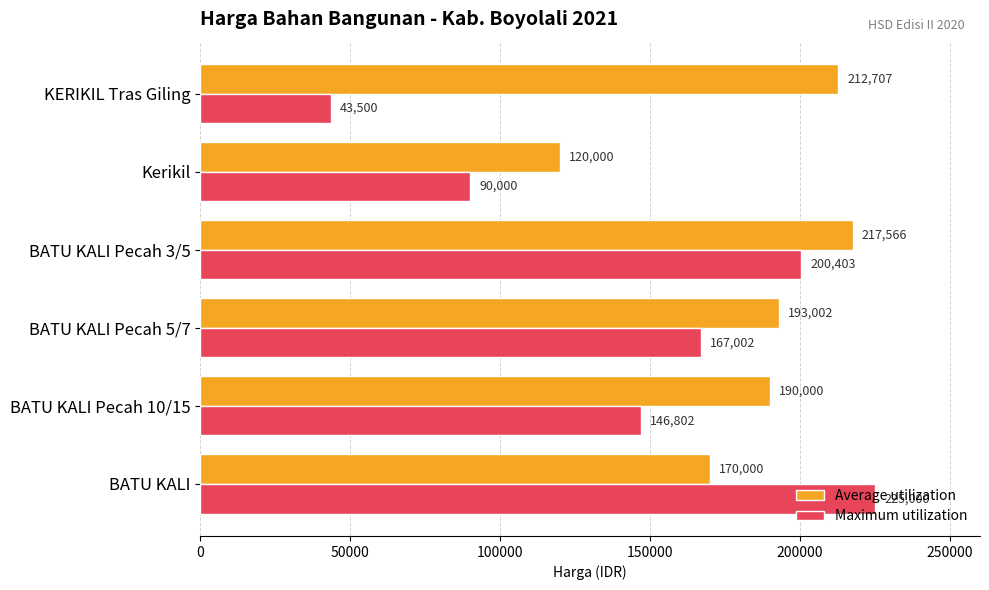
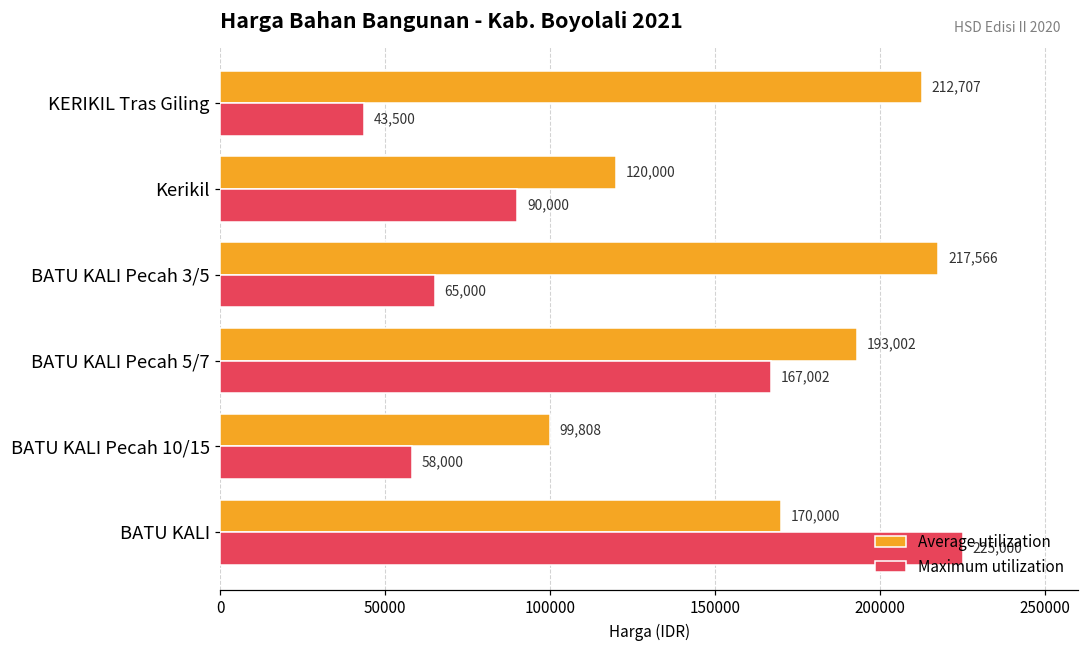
  {
    "Average utilization": {
      "KERIKIL Tras Giling": "212,707",
      "Kerikil": "120,000",
      "BATU KALI Pecah 3/5": "217,566",
      "BATU KALI Pecah 5/7": "193,002",
-     "BATU KALI Pecah 10/15": "190,000",
+     "BATU KALI Pecah 10/15": "99,808",
      "BATU KALI": "170,000"
    },
    "Maximum utilization": {
      "KERIKIL Tras Giling": "43,500",
      "Kerikil": "90,000",
-     "BATU KALI Pecah 3/5": "200,403",
+     "BATU KALI Pecah 3/5": "65,000",
      "BATU KALI Pecah 5/7": "167,002",
-     "BATU KALI Pecah 10/15": "146,802",
+     "BATU KALI Pecah 10/15": "58,000",
      "BATU KALI": "225,000"
    }
  }
